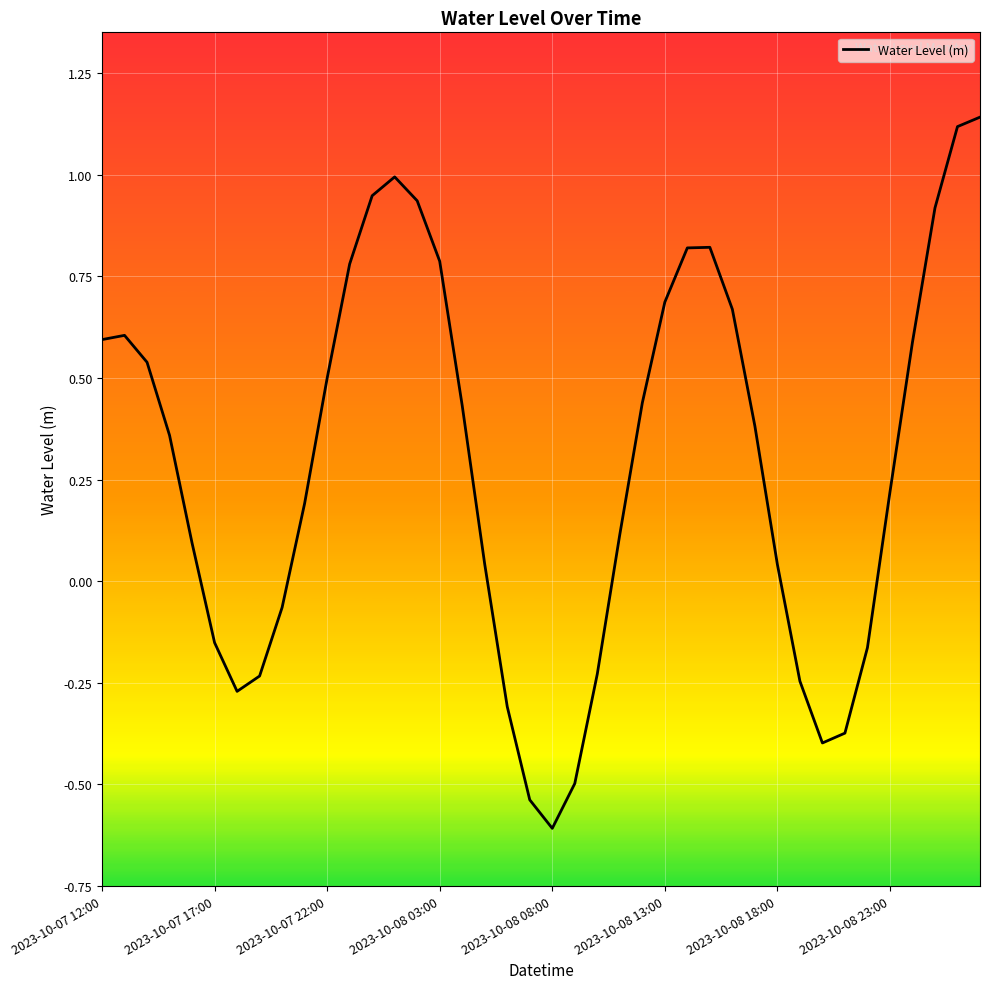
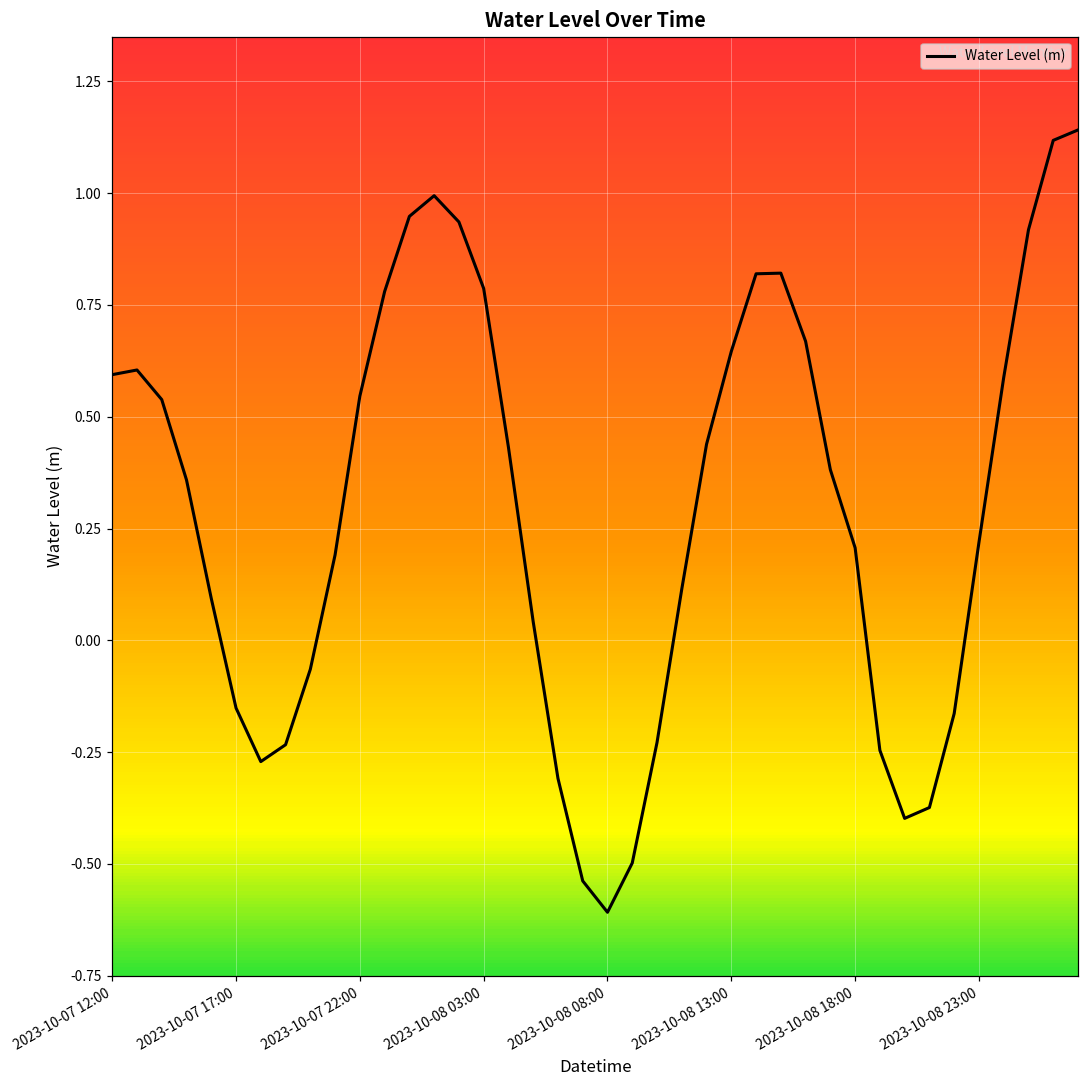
  {
    "2023-10-07 12:00": 0.59,
    "2023-10-07 17:00": -0.15,
-   "2023-10-07 22:00": 0.50,
+   "2023-10-07 22:00": 0.55,
    "2023-10-08 03:00": 0.79,
    "2023-10-08 08:00": -0.61,
-   "2023-10-08 13:00": 0.69,
-   "2023-10-08 18:00": 0.04,
+   "2023-10-08 13:00": 0.65,
+   "2023-10-08 18:00": 0.21,
    "2023-10-08 23:00": 0.22
  }
